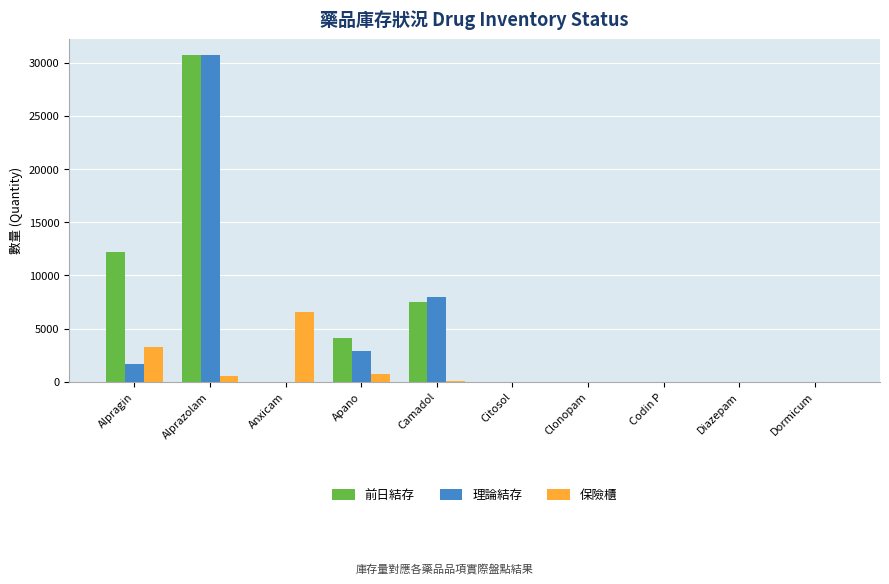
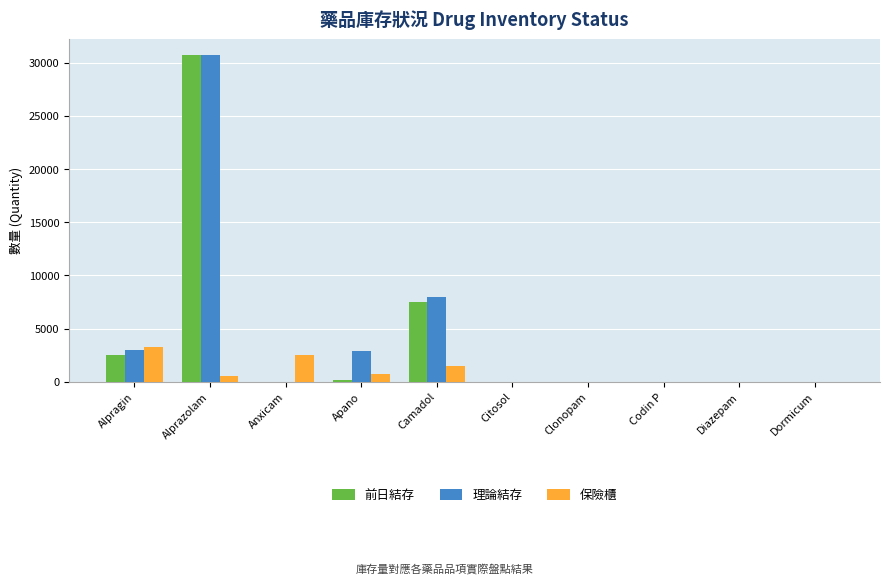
  {
    "前日結存": {
-     "Alpragin": 12200,
+     "Alpragin": 2500,
      "Alprazolam": 30700,
      "Anxicam": 0,
-     "Apano": 4200,
+     "Apano": 200,
      "Camadol": 7500,
      "Citosol": 0,
      "Clonopam": 0,
      "Codin P": 0,
      "Diazepam": 0,
      "Dormicum": 0
    },
    "理論結存": {
-     "Alpragin": 1700,
+     "Alpragin": 2900,
      "Alprazolam": 30700,
      "Anxicam": 0,
      "Apano": 2900,
      "Camadol": 8000,
      "Citosol": 0,
      "Clonopam": 0,
      "Codin P": 0,
      "Diazepam": 0,
      "Dormicum": 0
    },
    "保險櫃": {
      "Alpragin": 3200,
      "Alprazolam": 500,
-     "Anxicam": 6600,
+     "Anxicam": 2500,
      "Apano": 700,
-     "Camadol": 100,
+     "Camadol": 1500,
      "Citosol": 0,
      "Clonopam": 0,
      "Codin P": 0,
      "Diazepam": 0,
      "Dormicum": 0
    }
  }
